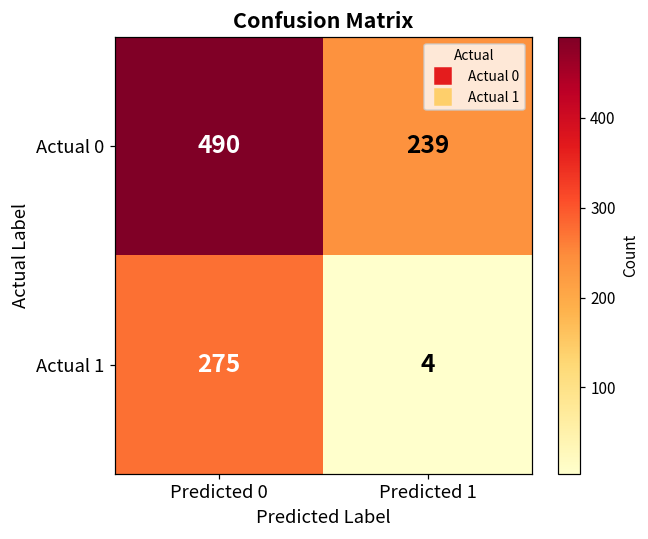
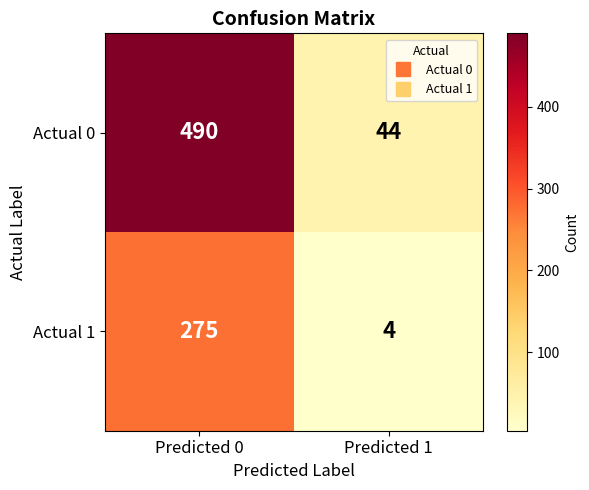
  {
    "Actual 0": {
      "Predicted 0": 490,
-     "Predicted 1": 239
+     "Predicted 1": 44
    },
    "Actual 1": {
      "Predicted 0": 275,
      "Predicted 1": 4
    }
  }
